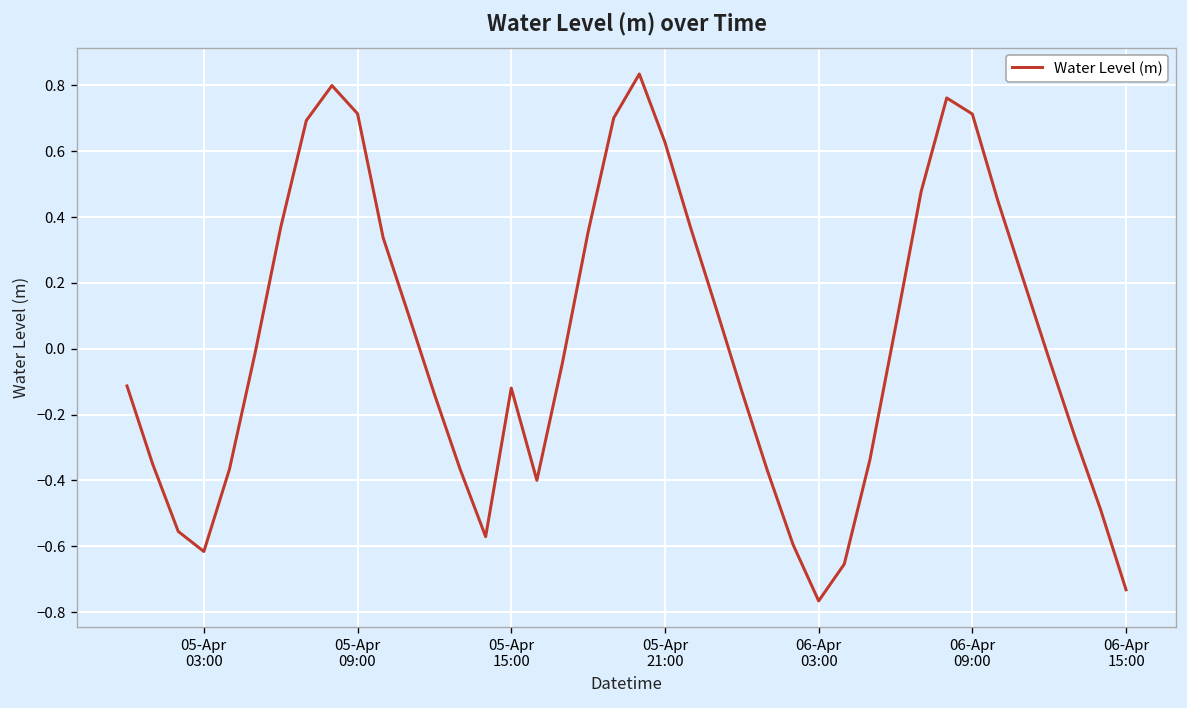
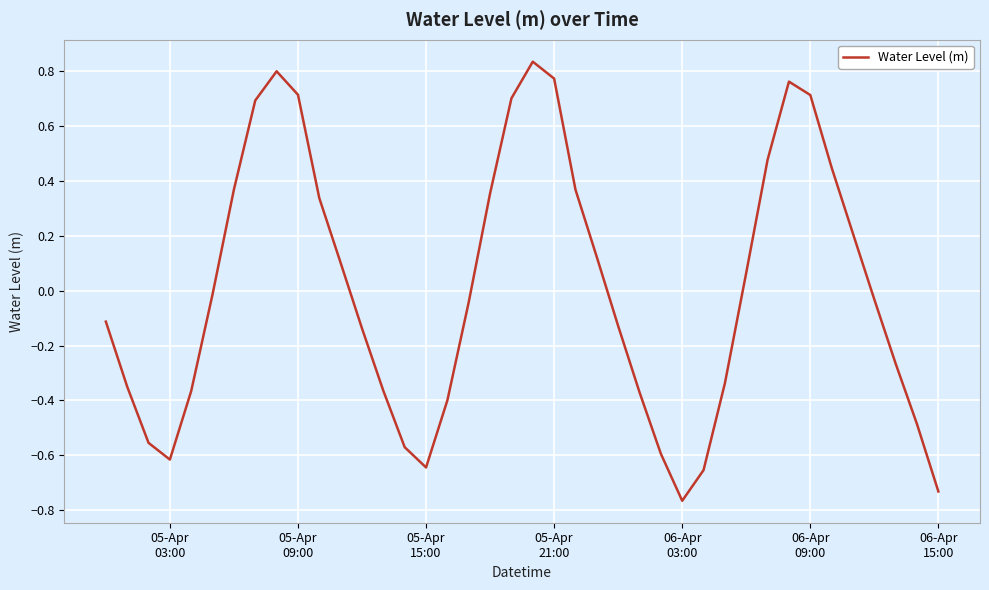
  {
    "05-Apr 03:00": -0.62,
    "05-Apr 09:00": 0.71,
-   "05-Apr 15:00": -0.12,
-   "05-Apr 21:00": 0.63,
+   "05-Apr 15:00": -0.64,
+   "05-Apr 21:00": 0.77,
    "06-Apr 03:00": -0.77,
    "06-Apr 09:00": 0.71,
    "06-Apr 15:00": -0.73
  }
